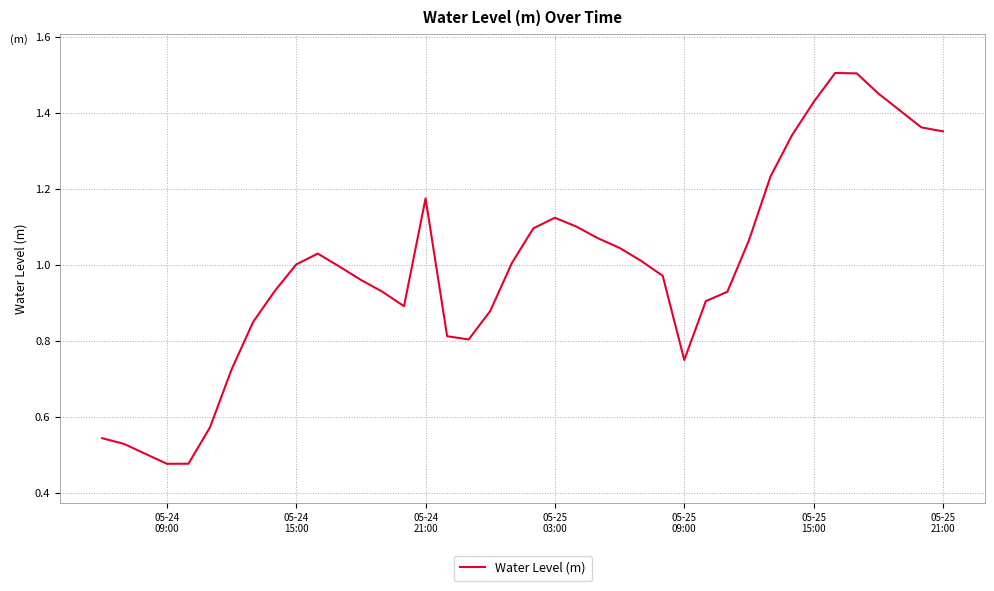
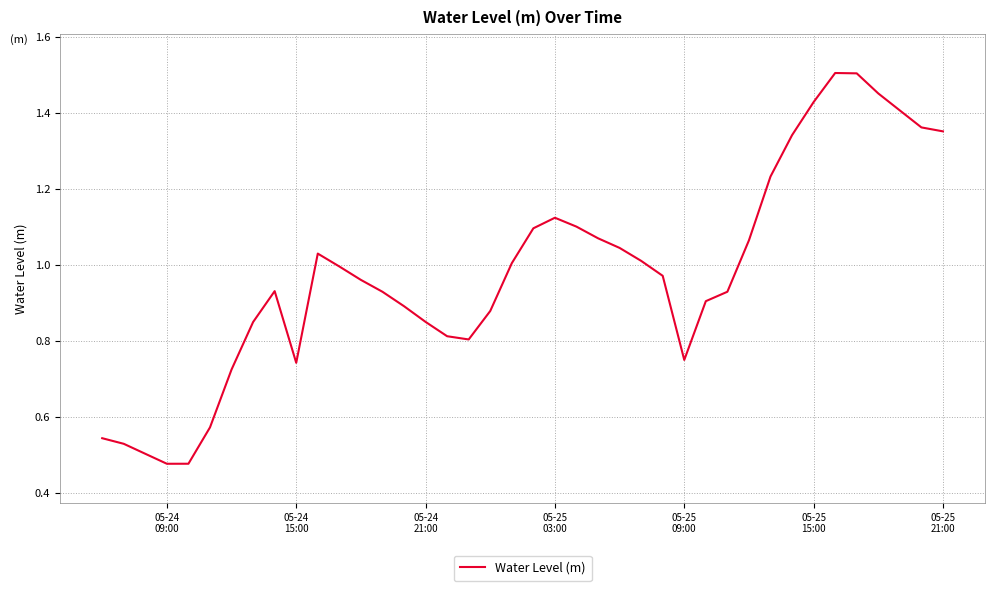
  {
    "05-24 09:00": 0.48,
-   "05-24 15:00": 1.00,
-   "05-24 21:00": 1.18,
+   "05-24 15:00": 0.74,
+   "05-24 21:00": 0.85,
    "05-25 03:00": 1.12,
    "05-25 09:00": 0.75,
    "05-25 15:00": 1.43,
    "05-25 21:00": 1.35
  }
